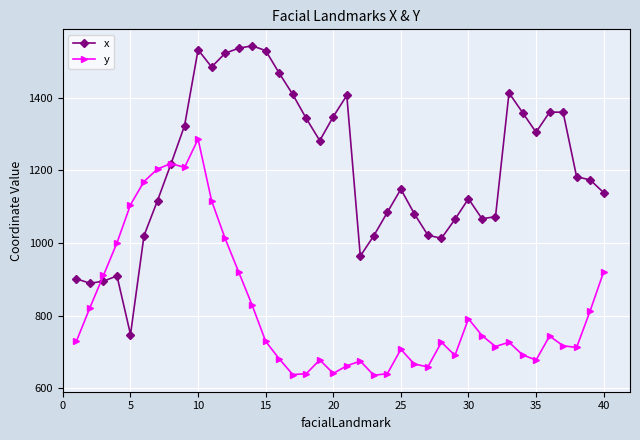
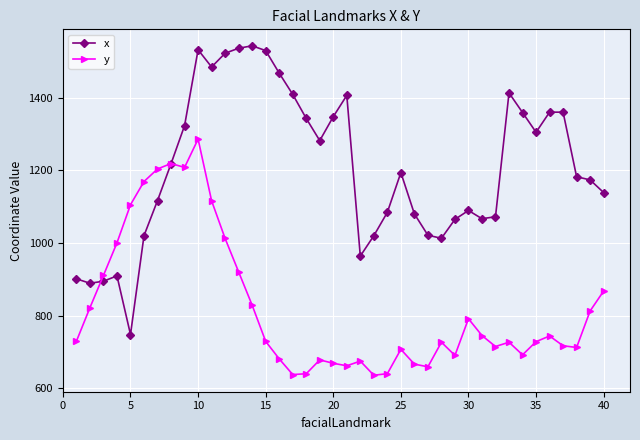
  {
    "x": {
      "5": 750,
      "10": 1530,
      "15": 1530,
      "20": 1350,
-     "25": 1150,
-     "30": 1120,
+     "25": 1190,
+     "30": 1090,
      "35": 1300,
      "40": 1140
    },
    "y": {
      "5": 1110,
      "10": 1290,
      "15": 730,
-     "20": 640,
+     "20": 670,
      "25": 710,
      "30": 790,
-     "35": 680,
-     "40": 920
+     "35": 730,
+     "40": 870
    }
  }
